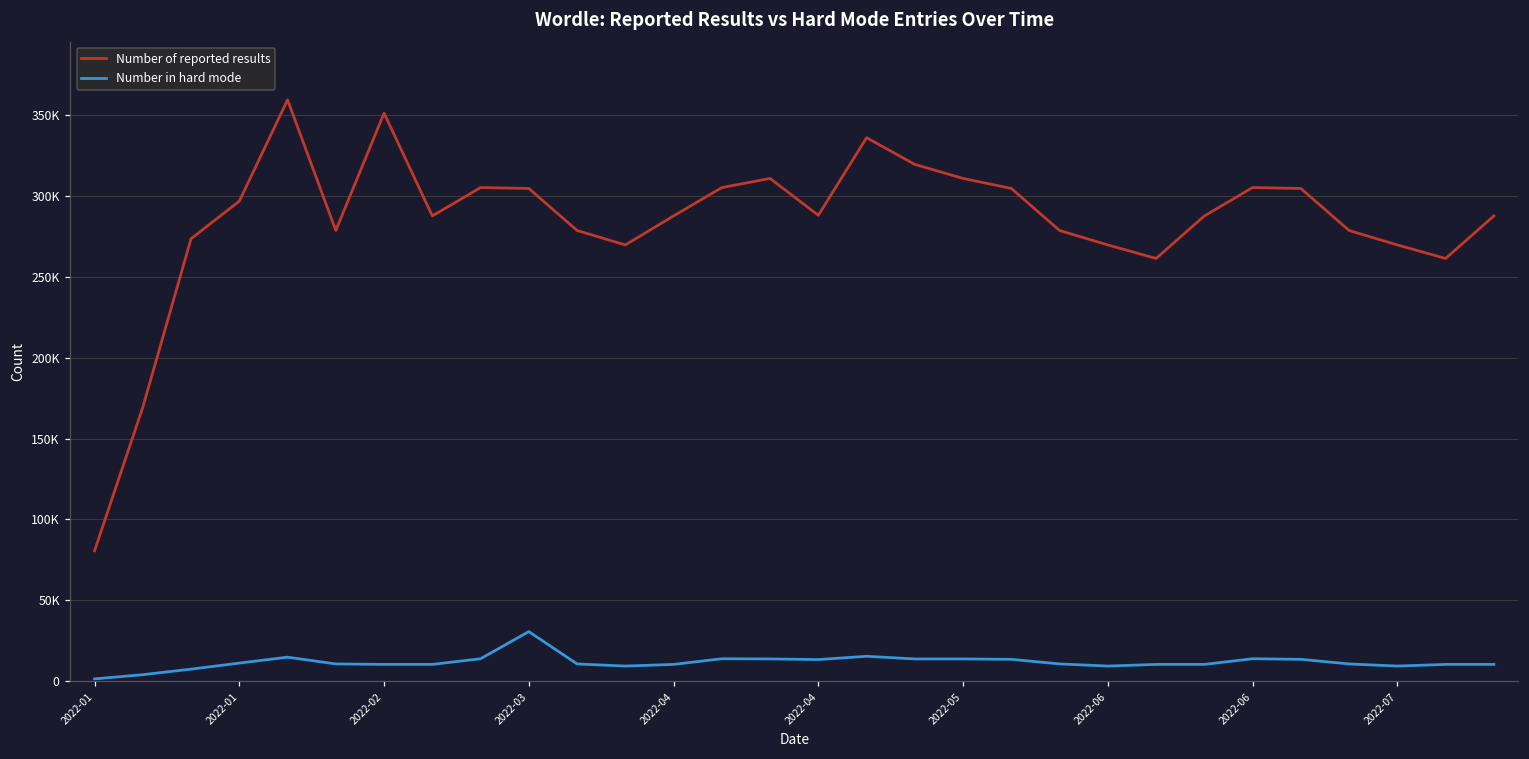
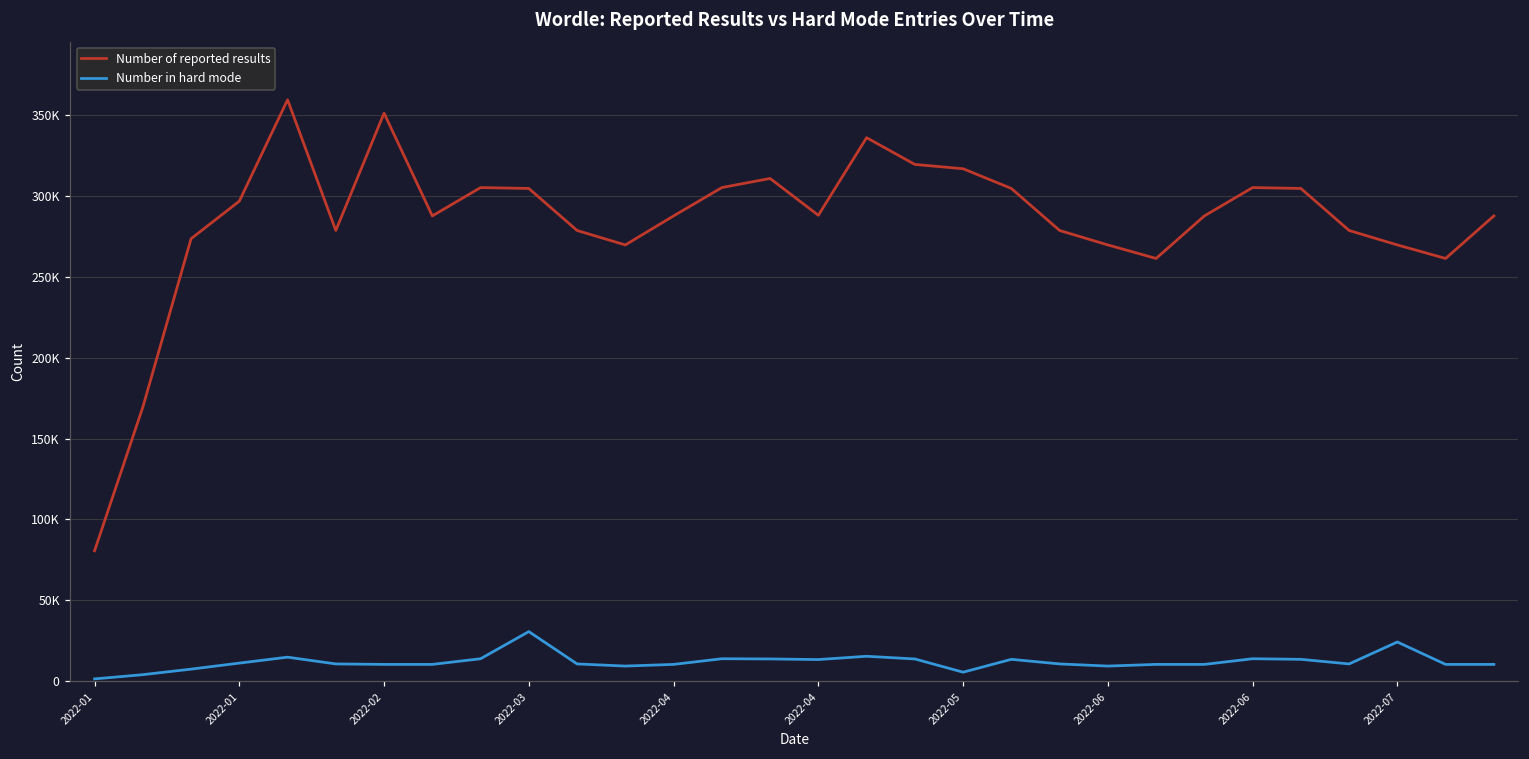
  {
    "Number of reported results": {
      "2022-02": 351000,
      "2022-03": 305000,
-     "2022-05": 311000,
+     "2022-05": 317000,
      "2022-07": 270000
    },
    "Number in hard mode": {
      "2022-02": 10000,
      "2022-03": 31000,
-     "2022-05": 14000,
-     "2022-07": 9000
+     "2022-05": 6000,
+     "2022-07": 24000
    }
  }
